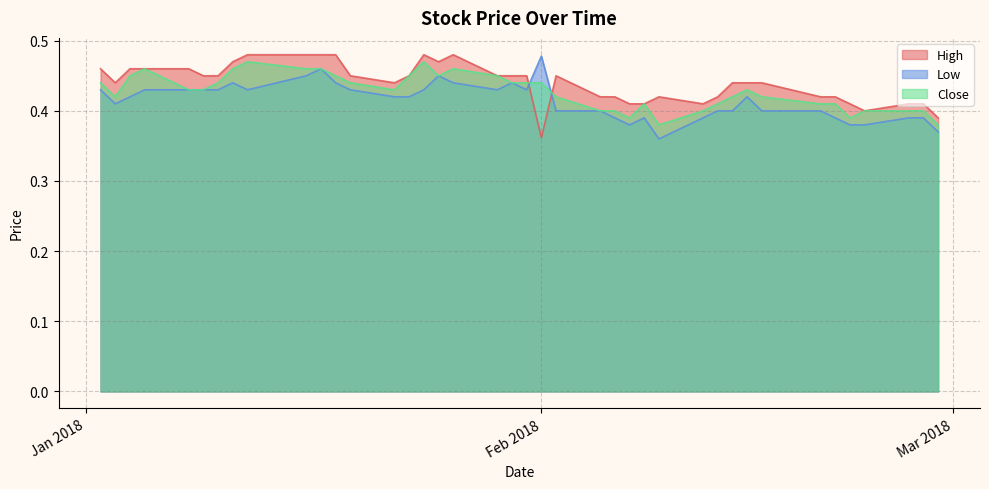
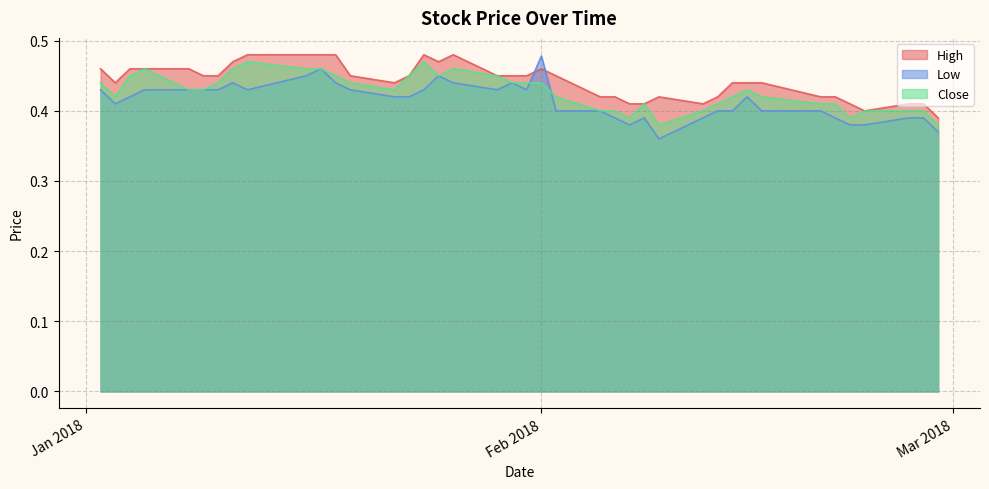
  {
    "High": {
-     "Feb 2018": 0.36
+     "Feb 2018": 0.46
    },
    "Low": {
      "Feb 2018": 0.48
    },
    "Close": {
      "Feb 2018": 0.44
    }
  }
